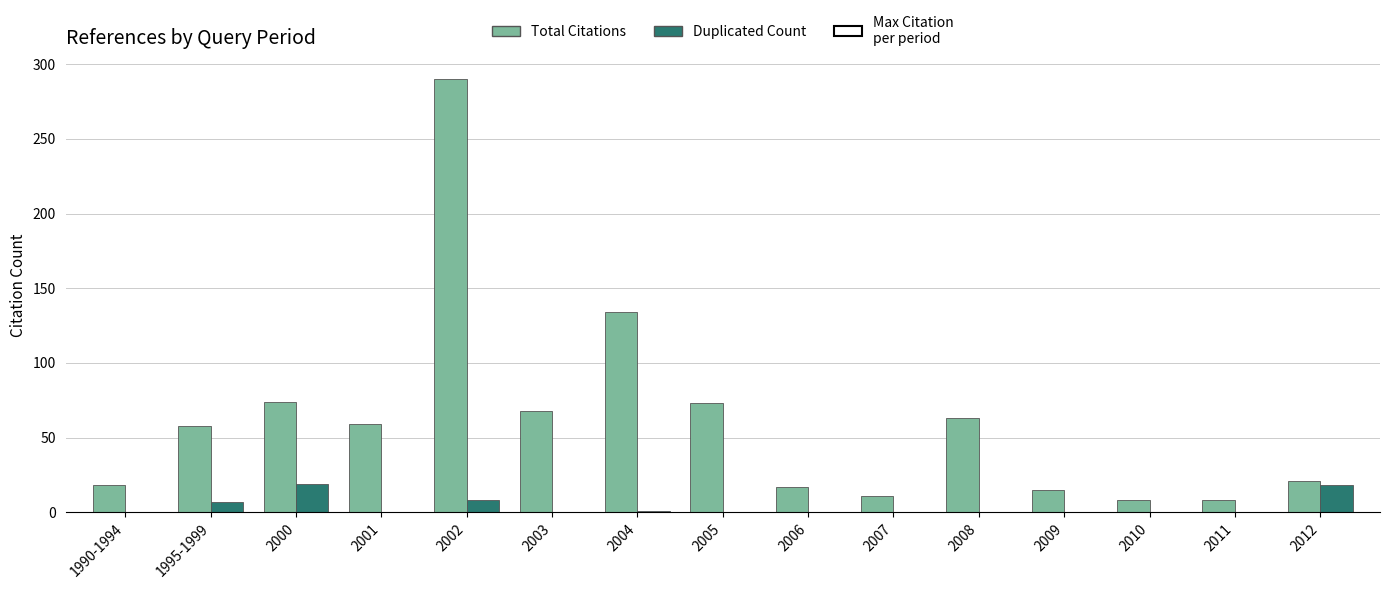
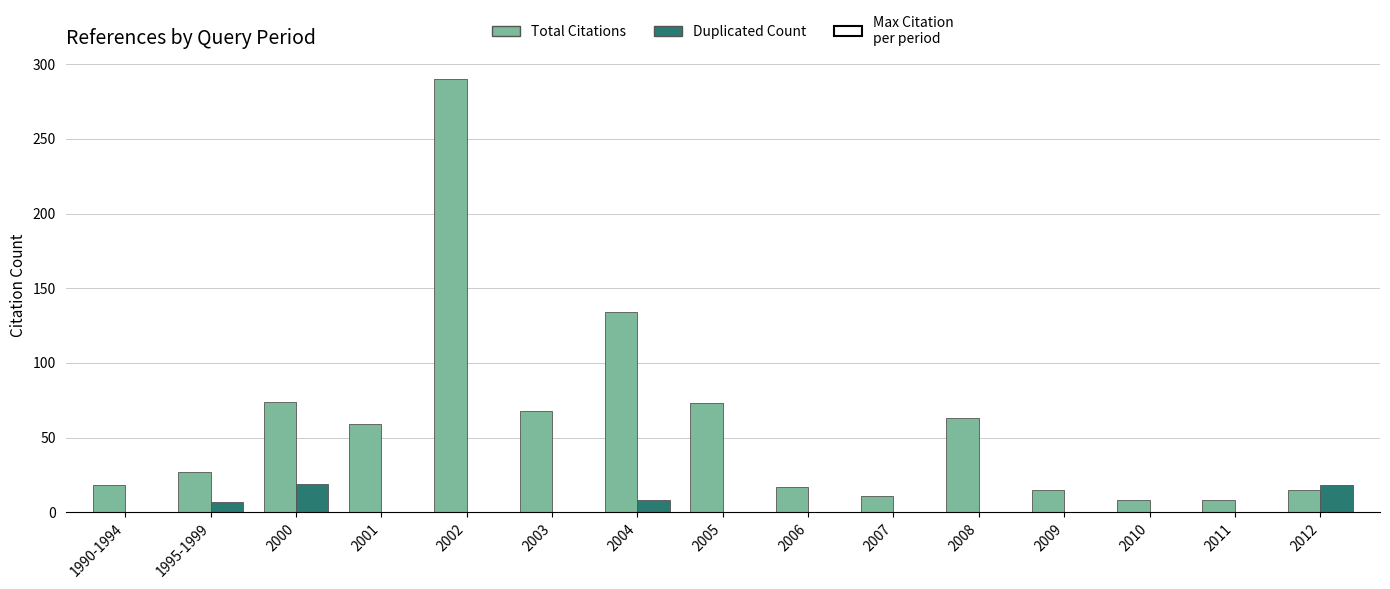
  {
    "Total Citations": {
      "1990-1994": 18,
-     "1995-1999": 58,
+     "1995-1999": 27,
      "2000": 74,
      "2001": 59,
      "2002": 290,
      "2003": 68,
      "2004": 134,
      "2005": 73,
      "2006": 17,
      "2007": 11,
      "2008": 63,
      "2009": 15,
      "2010": 8,
      "2011": 8,
-     "2012": 21
+     "2012": 15
    },
    "Duplicated Count": {
      "1990-1994": 0,
      "1995-1999": 7,
      "2000": 19,
      "2001": 0,
-     "2002": 8,
+     "2002": 0,
      "2003": 0,
-     "2004": 1,
+     "2004": 8,
      "2005": 0,
      "2006": 0,
      "2007": 0,
      "2008": 0,
      "2009": 0,
      "2010": 0,
      "2011": 0,
      "2012": 18
    }
  }
